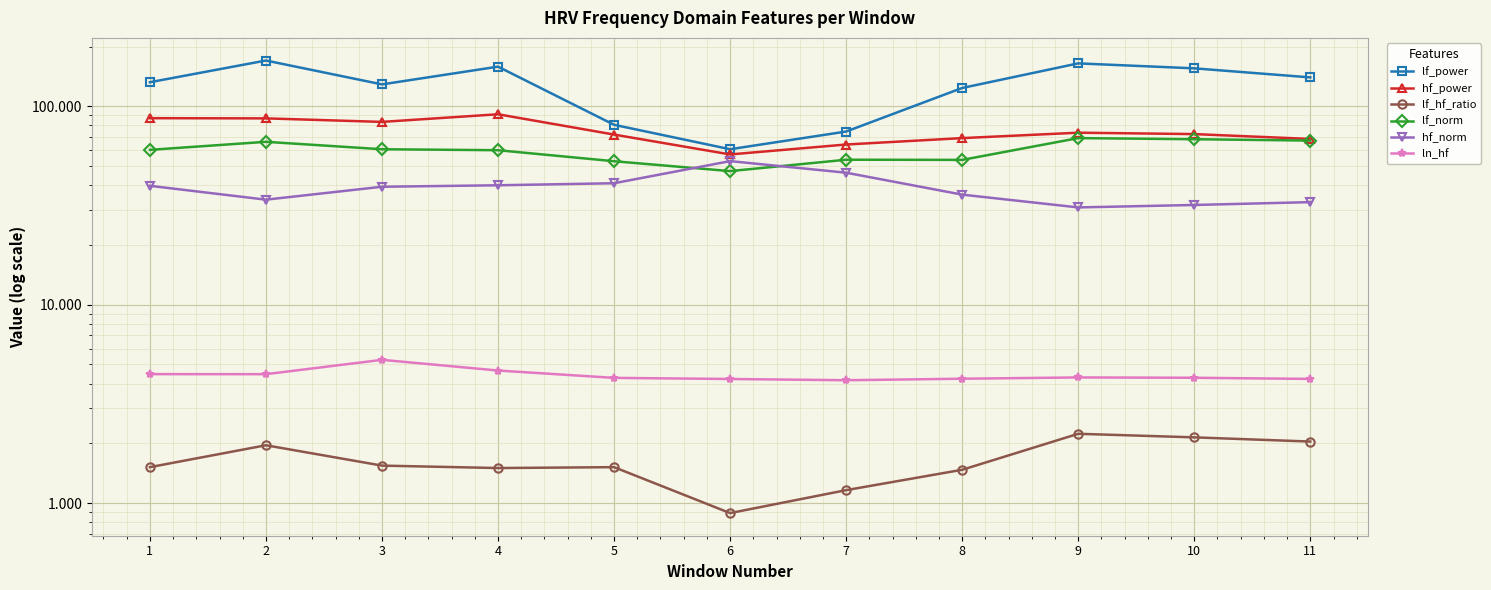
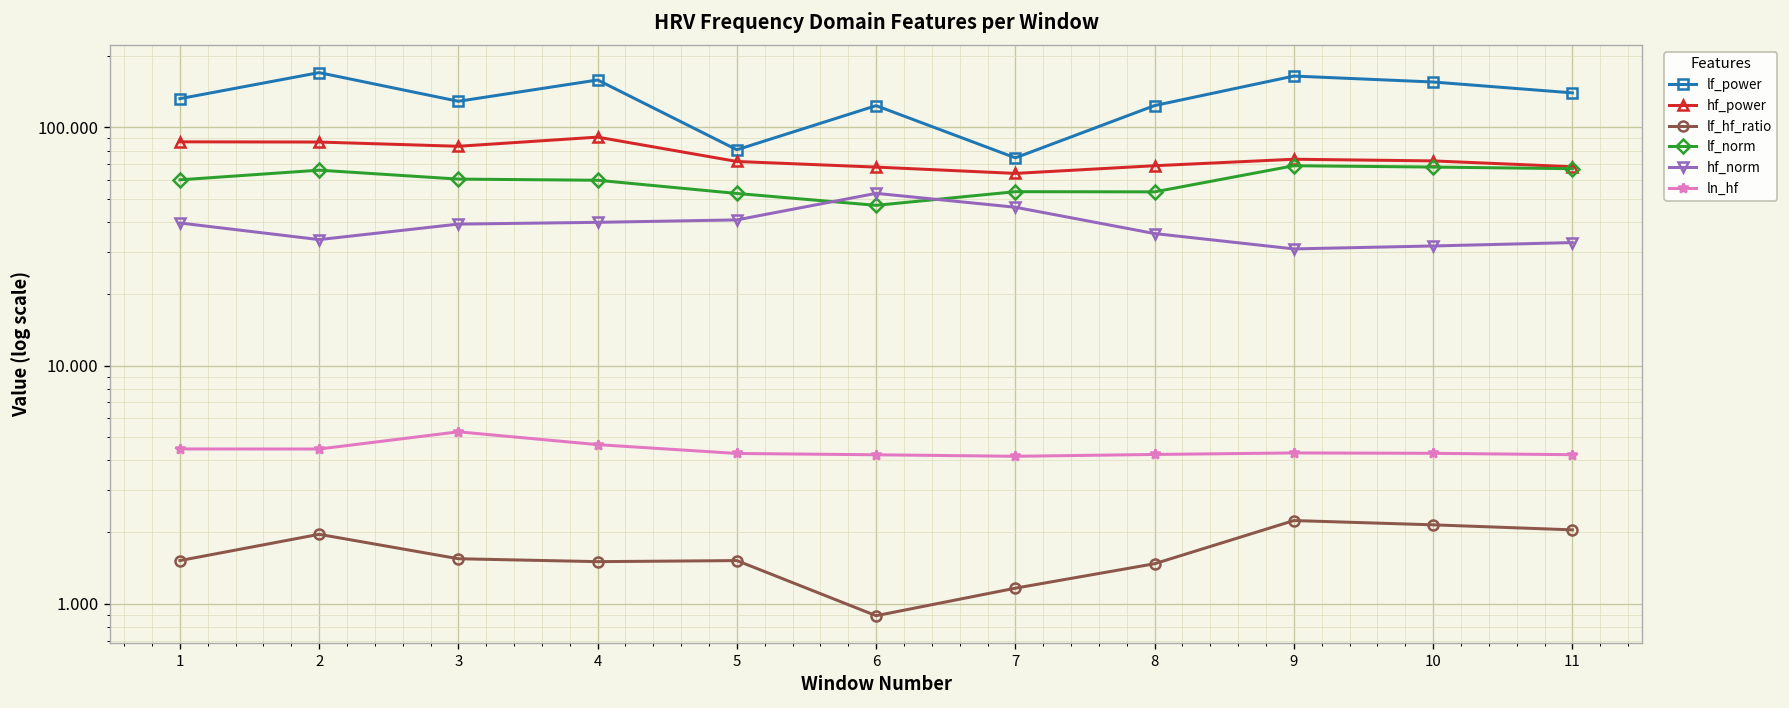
  {
    "lf_power": {
      "1": 130,
      "2": 170,
      "3": 130,
      "4": 160,
      "5": 81,
-     "6": 61,
+     "6": 120,
      "7": 75,
      "8": 120,
      "9": 160,
      "10": 160,
      "11": 140
    },
    "hf_power": {
      "1": 90,
      "2": 90,
      "3": 83,
      "4": 90,
      "5": 72,
-     "6": 57,
+     "6": 68,
      "7": 64,
      "8": 69,
      "9": 74,
      "10": 72
    },
    "lf_hf_ratio": {
      "1": 1.5,
      "2": 2,
      "3": 1.5,
      "4": 1.5,
      "5": 1.5,
      "6": 0.9,
      "7": 1.2,
      "8": 1.5,
      "9": 2.2,
      "10": 2.1,
      "11": 2
    },
    "lf_norm": {
      "1": 60,
      "2": 66,
      "3": 61,
      "4": 60,
      "5": 53,
      "6": 47,
      "7": 54,
      "8": 54,
      "9": 69,
      "10": 68
    },
    "hf_norm": {
      "1": 40,
      "2": 34,
      "3": 39,
      "4": 40,
      "5": 41,
      "6": 53,
      "7": 46,
      "8": 36,
      "9": 31,
      "10": 32,
      "11": 33
    },
    "ln_hf": {
      "1": 4.5,
      "2": 4.5,
      "3": 5.3,
      "4": 4.7,
      "5": 4.3,
      "6": 4.2,
      "7": 4.2,
      "8": 4.2,
      "9": 4.3,
      "10": 4.3,
      "11": 4.2
    }
  }
